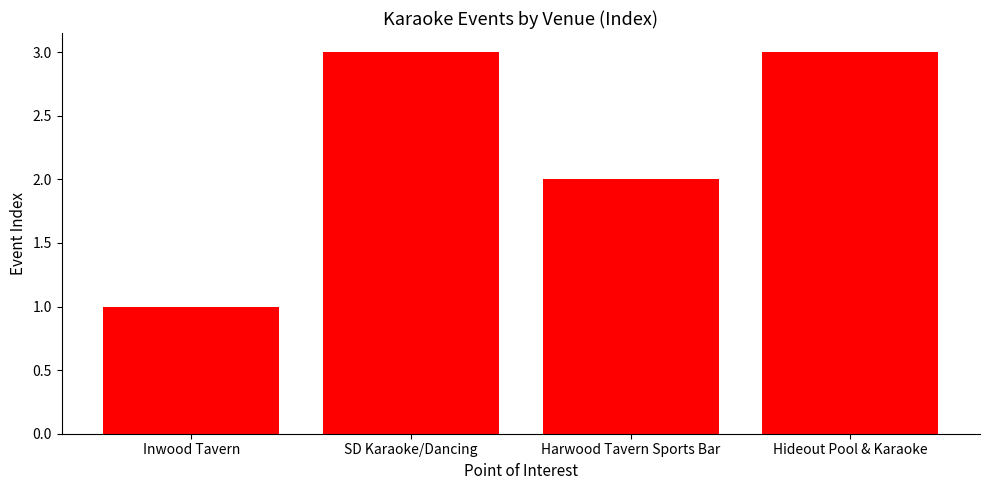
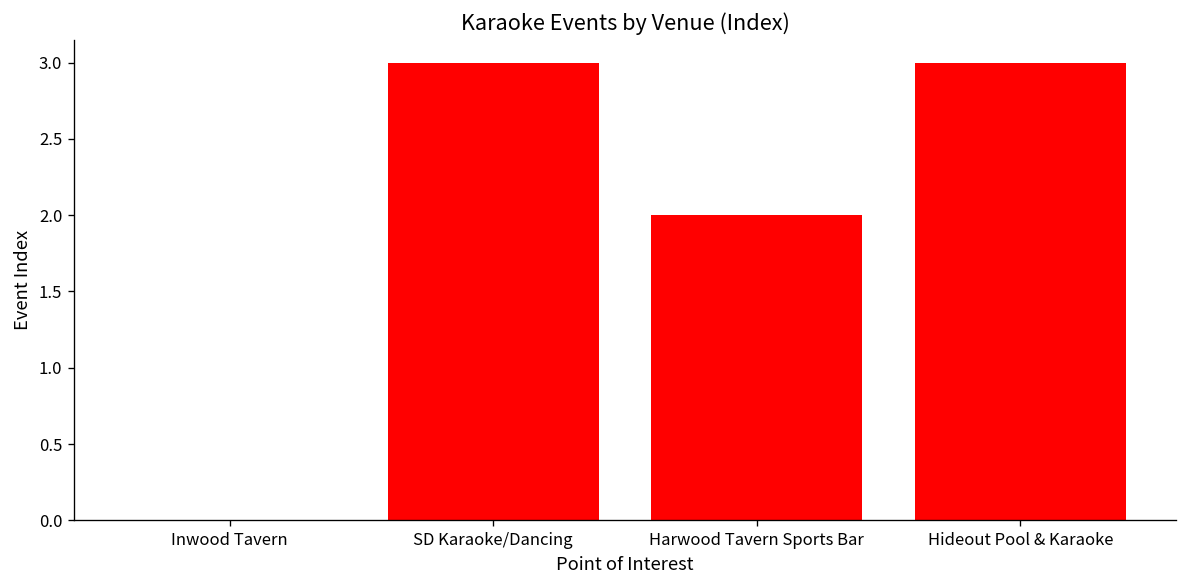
  {
-   "Inwood Tavern": 1,
+   "Inwood Tavern": 0,
    "SD Karaoke/Dancing": 3,
    "Harwood Tavern Sports Bar": 2,
    "Hideout Pool & Karaoke": 3
  }
